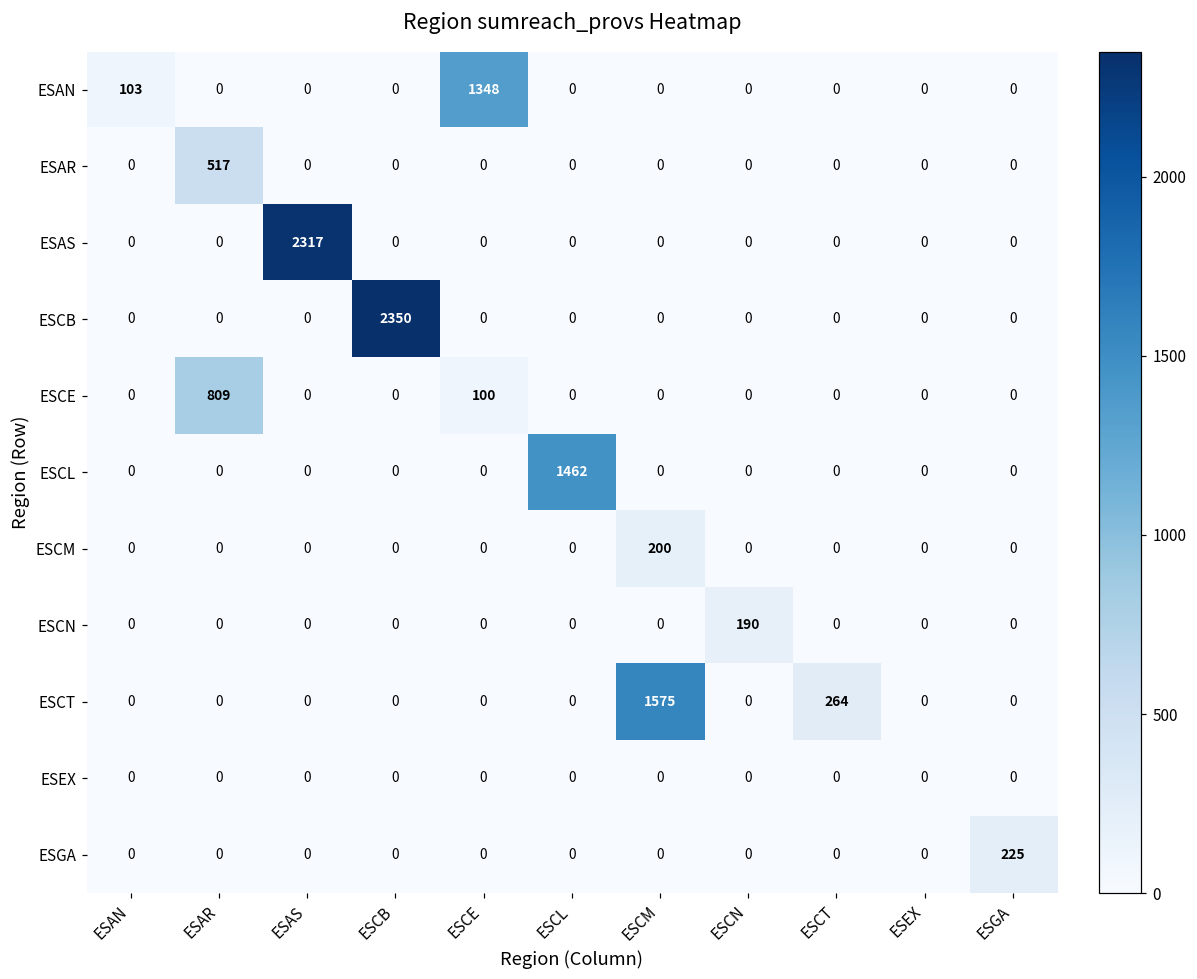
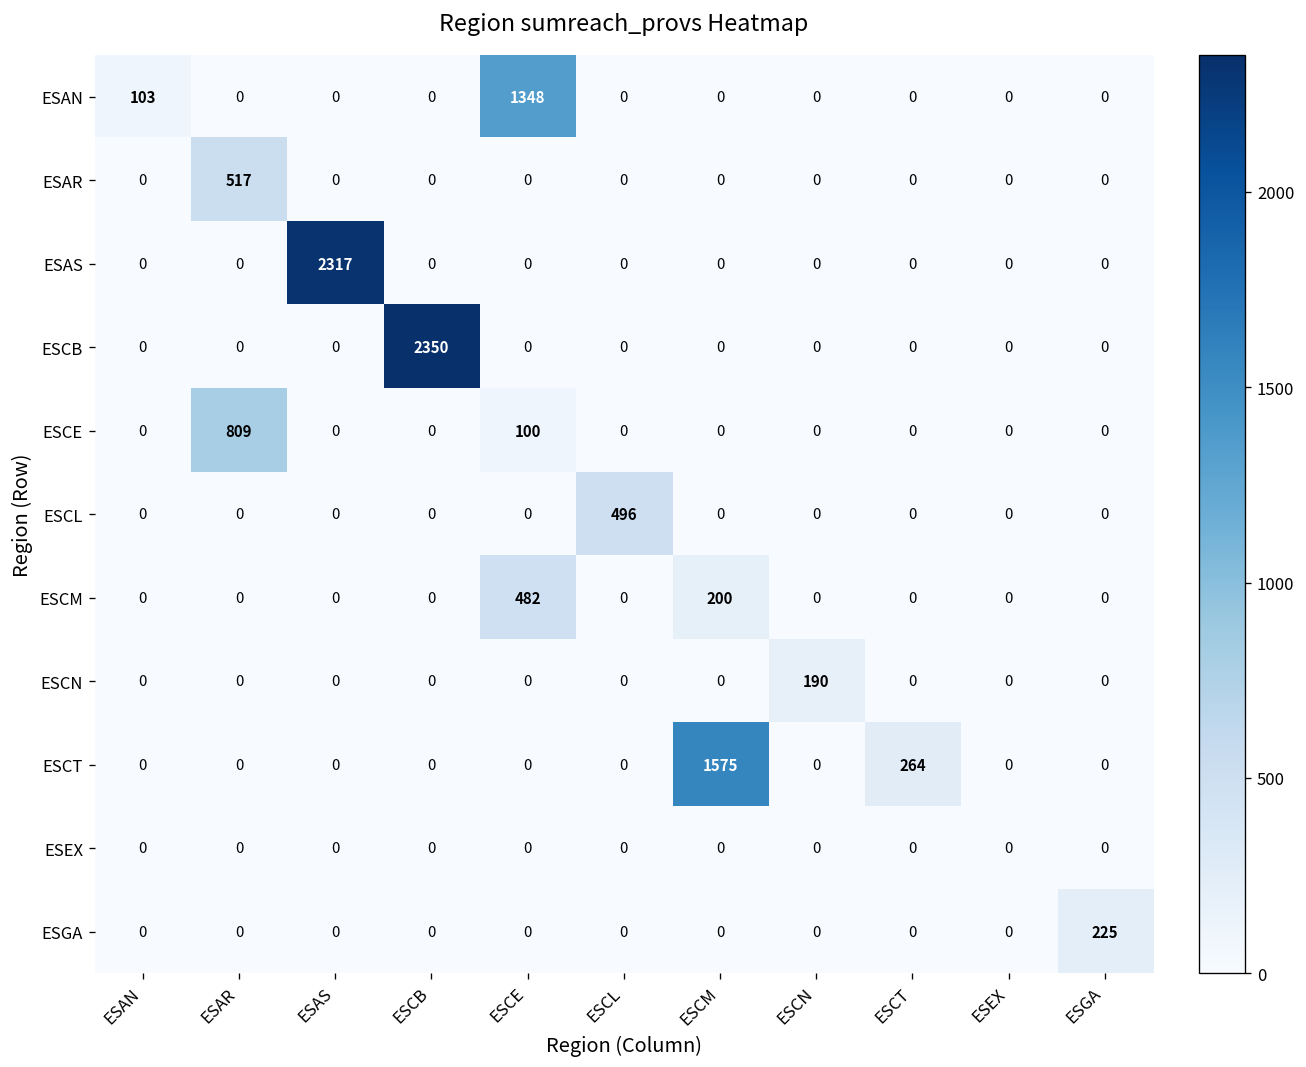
  {
    "ESAN": {
      "ESAN": 103,
      "ESAR": 0,
      "ESAS": 0,
      "ESCB": 0,
      "ESCE": 1348,
      "ESCL": 0,
      "ESCM": 0,
      "ESCN": 0,
      "ESCT": 0,
      "ESEX": 0,
      "ESGA": 0
    },
    "ESAR": {
      "ESAN": 0,
      "ESAR": 517,
      "ESAS": 0,
      "ESCB": 0,
      "ESCE": 0,
      "ESCL": 0,
      "ESCM": 0,
      "ESCN": 0,
      "ESCT": 0,
      "ESEX": 0,
      "ESGA": 0
    },
    "ESAS": {
      "ESAN": 0,
      "ESAR": 0,
      "ESAS": 2317,
      "ESCB": 0,
      "ESCE": 0,
      "ESCL": 0,
      "ESCM": 0,
      "ESCN": 0,
      "ESCT": 0,
      "ESEX": 0,
      "ESGA": 0
    },
    "ESCB": {
      "ESAN": 0,
      "ESAR": 0,
      "ESAS": 0,
      "ESCB": 2350,
      "ESCE": 0,
      "ESCL": 0,
      "ESCM": 0,
      "ESCN": 0,
      "ESCT": 0,
      "ESEX": 0,
      "ESGA": 0
    },
    "ESCE": {
      "ESAN": 0,
      "ESAR": 809,
      "ESAS": 0,
      "ESCB": 0,
      "ESCE": 100,
      "ESCL": 0,
      "ESCM": 0,
      "ESCN": 0,
      "ESCT": 0,
      "ESEX": 0,
      "ESGA": 0
    },
    "ESCL": {
      "ESAN": 0,
      "ESAR": 0,
      "ESAS": 0,
      "ESCB": 0,
      "ESCE": 0,
-     "ESCL": 1462,
+     "ESCL": 496,
      "ESCM": 0,
      "ESCN": 0,
      "ESCT": 0,
      "ESEX": 0,
      "ESGA": 0
    },
    "ESCM": {
      "ESAN": 0,
      "ESAR": 0,
      "ESAS": 0,
      "ESCB": 0,
-     "ESCE": 0,
+     "ESCE": 482,
      "ESCL": 0,
      "ESCM": 200,
      "ESCN": 0,
      "ESCT": 0,
      "ESEX": 0,
      "ESGA": 0
    },
    "ESCN": {
      "ESAN": 0,
      "ESAR": 0,
      "ESAS": 0,
      "ESCB": 0,
      "ESCE": 0,
      "ESCL": 0,
      "ESCM": 0,
      "ESCN": 190,
      "ESCT": 0,
      "ESEX": 0,
      "ESGA": 0
    },
    "ESCT": {
      "ESAN": 0,
      "ESAR": 0,
      "ESAS": 0,
      "ESCB": 0,
      "ESCE": 0,
      "ESCL": 0,
      "ESCM": 1575,
      "ESCN": 0,
      "ESCT": 264,
      "ESEX": 0,
      "ESGA": 0
    },
    "ESEX": {
      "ESAN": 0,
      "ESAR": 0,
      "ESAS": 0,
      "ESCB": 0,
      "ESCE": 0,
      "ESCL": 0,
      "ESCM": 0,
      "ESCN": 0,
      "ESCT": 0,
      "ESEX": 0,
      "ESGA": 0
    },
    "ESGA": {
      "ESAN": 0,
      "ESAR": 0,
      "ESAS": 0,
      "ESCB": 0,
      "ESCE": 0,
      "ESCL": 0,
      "ESCM": 0,
      "ESCN": 0,
      "ESCT": 0,
      "ESEX": 0,
      "ESGA": 225
    }
  }
